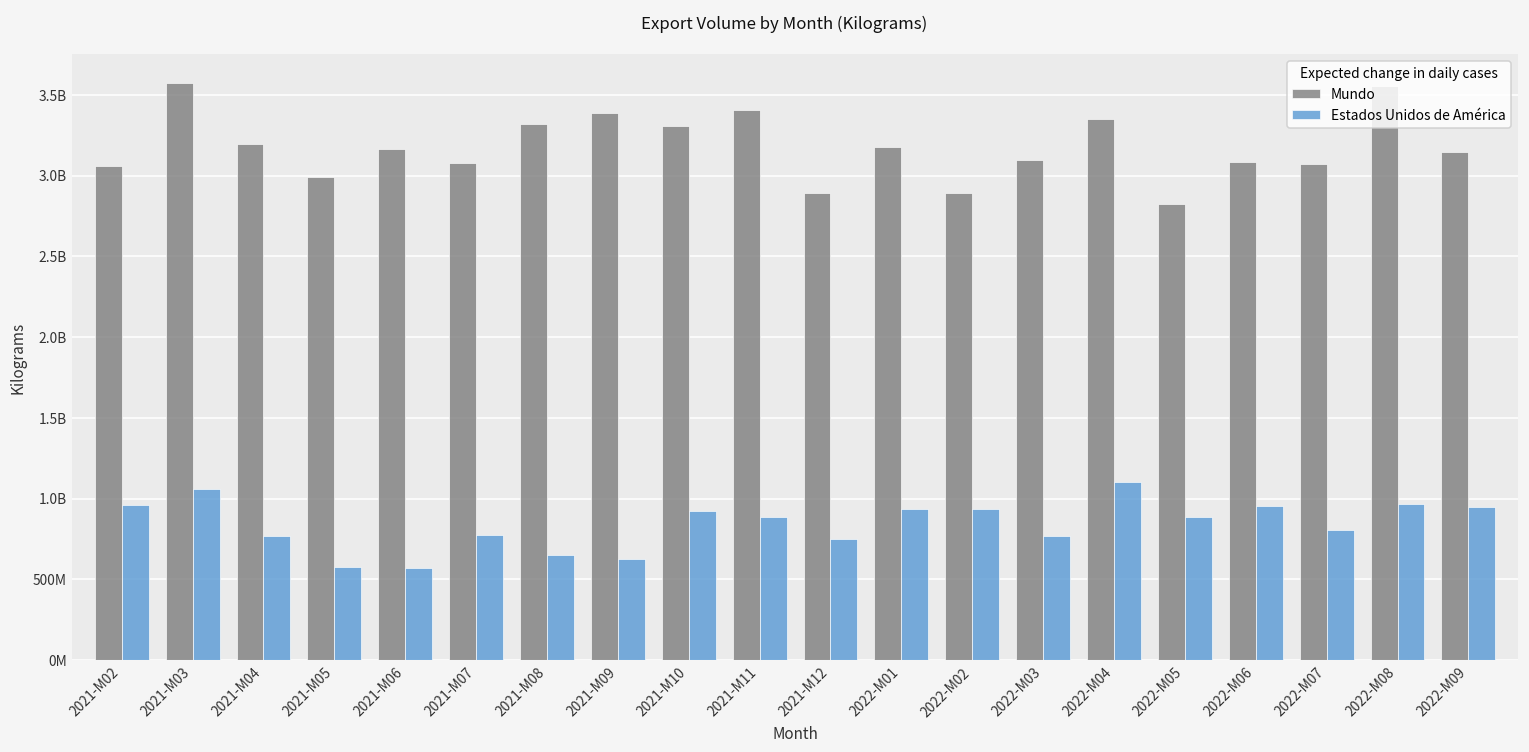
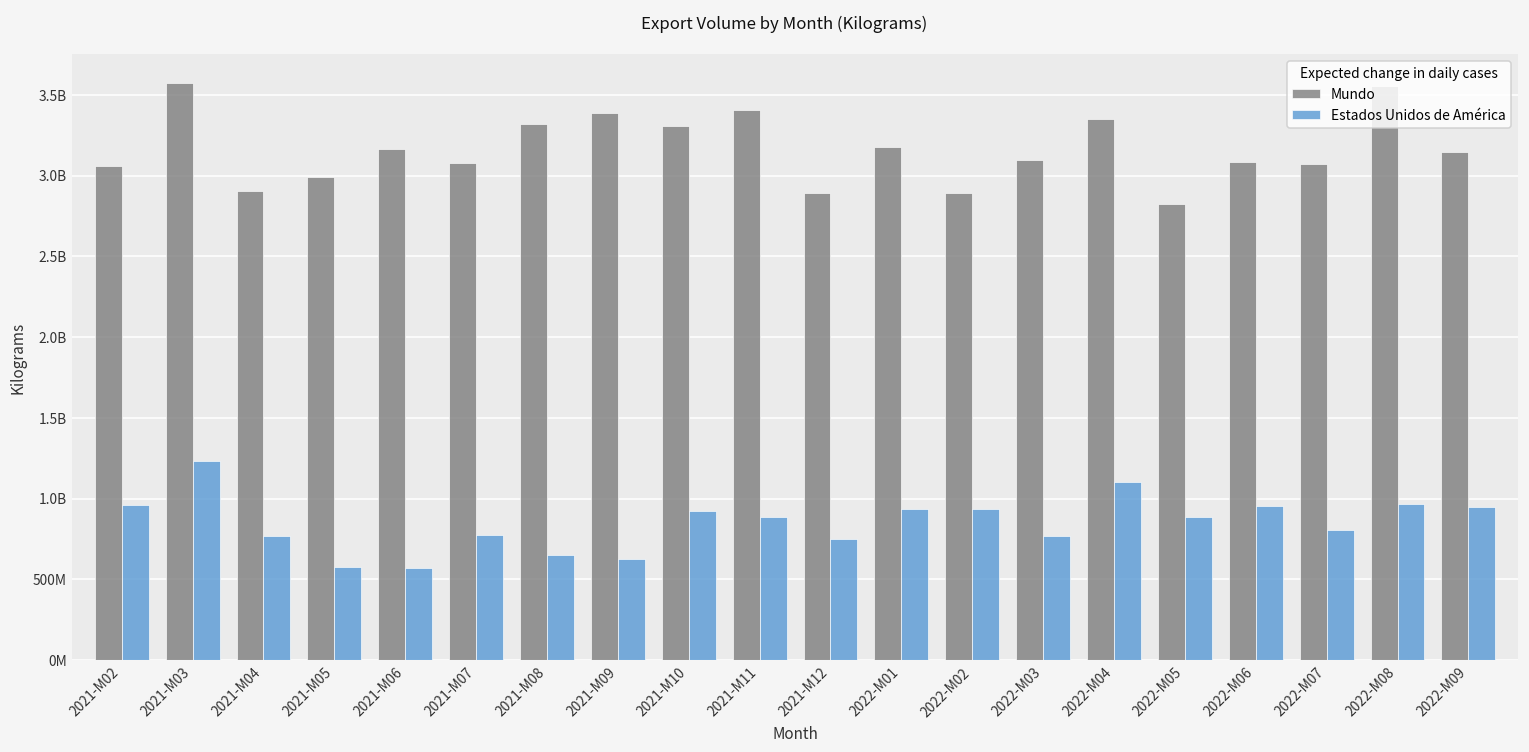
  {
    "Mundo": {
      "2021-M02": 3060000000,
      "2021-M03": 3570000000,
-     "2021-M04": 3190000000,
+     "2021-M04": 2900000000,
      "2021-M05": 2990000000,
      "2021-M06": 3170000000,
      "2021-M07": 3080000000,
      "2021-M08": 3320000000,
      "2021-M09": 3390000000,
      "2021-M10": 3300000000,
      "2021-M11": 3400000000,
      "2021-M12": 2890000000,
      "2022-M01": 3180000000,
      "2022-M02": 2890000000,
      "2022-M03": 3100000000,
      "2022-M04": 3350000000,
      "2022-M05": 2830000000,
      "2022-M06": 3080000000,
      "2022-M07": 3070000000,
      "2022-M09": 3150000000
    },
    "Estados Unidos de América": {
      "2021-M02": 960000000,
-     "2021-M03": 1060000000,
+     "2021-M03": 1240000000,
      "2021-M04": 770000000,
      "2021-M05": 570000000,
      "2021-M06": 570000000,
      "2021-M07": 770000000,
      "2021-M08": 650000000,
      "2021-M09": 630000000,
      "2021-M10": 920000000,
      "2021-M11": 890000000,
      "2021-M12": 750000000,
      "2022-M01": 930000000,
      "2022-M02": 940000000,
      "2022-M03": 770000000,
      "2022-M04": 1100000000,
      "2022-M05": 890000000,
      "2022-M06": 960000000,
      "2022-M07": 810000000,
      "2022-M08": 970000000,
      "2022-M09": 950000000
    }
  }
